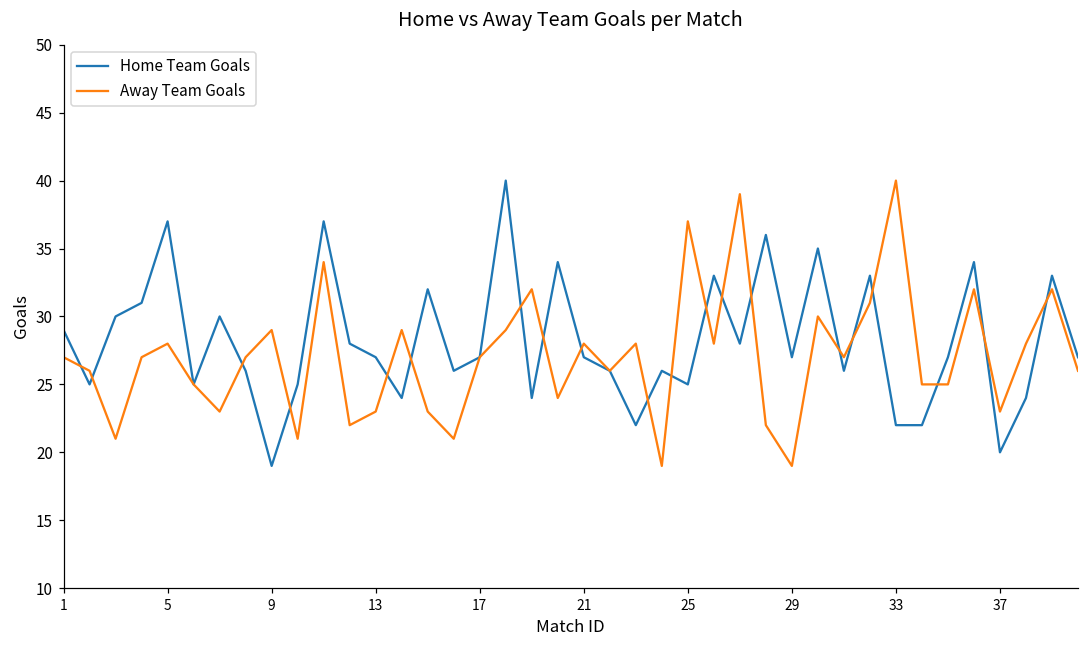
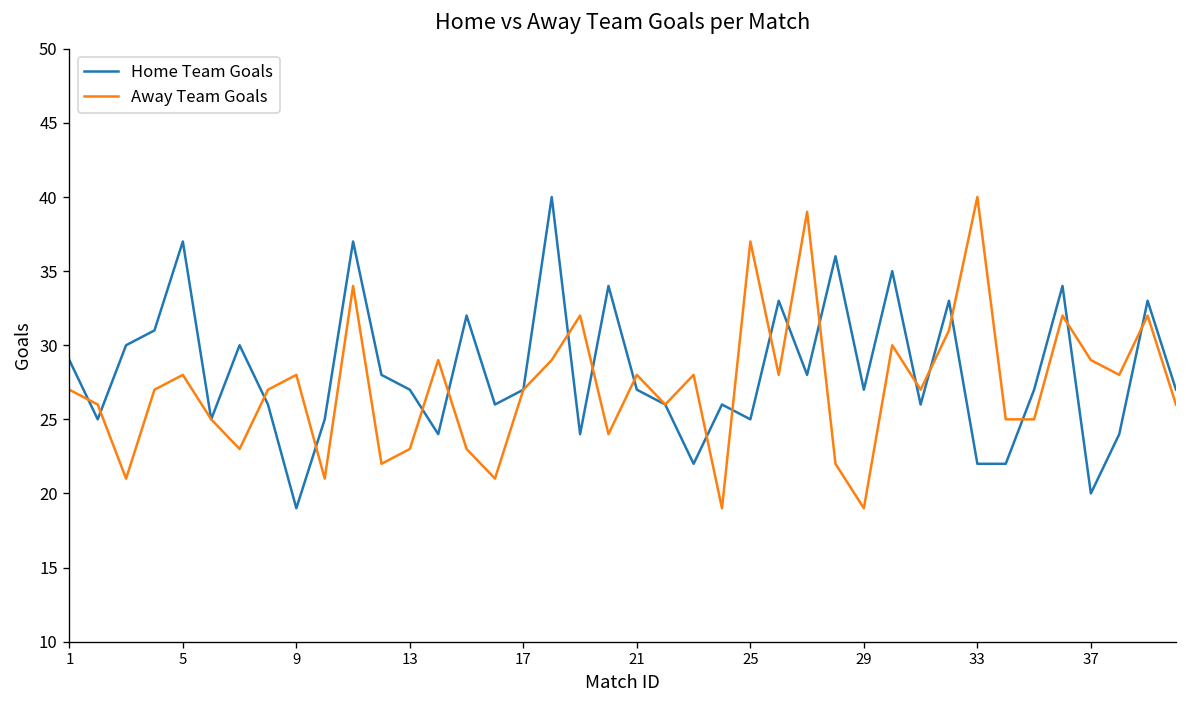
  {
    "Home Team Goals": {
      "1": 29,
      "5": 37,
      "9": 19,
      "13": 27,
      "21": 27,
      "25": 25,
      "29": 27,
      "33": 22,
      "37": 20
    },
    "Away Team Goals": {
      "1": 27,
      "5": 28,
-     "9": 29,
+     "9": 28,
      "13": 23,
      "21": 28,
      "25": 37,
      "29": 19,
      "33": 40,
-     "37": 23
+     "37": 29
    }
  }
